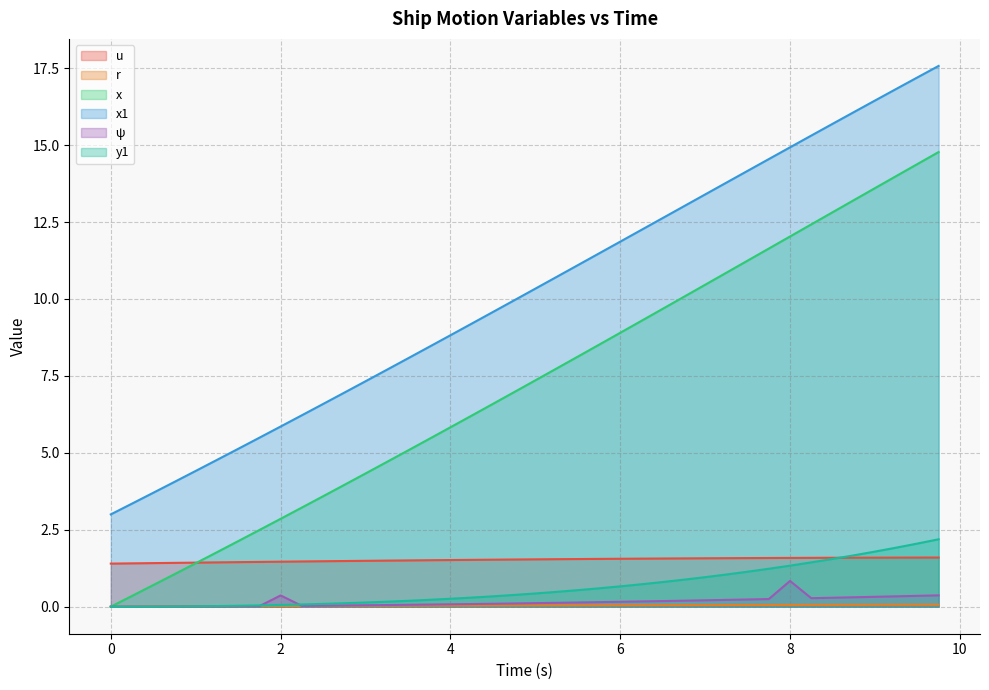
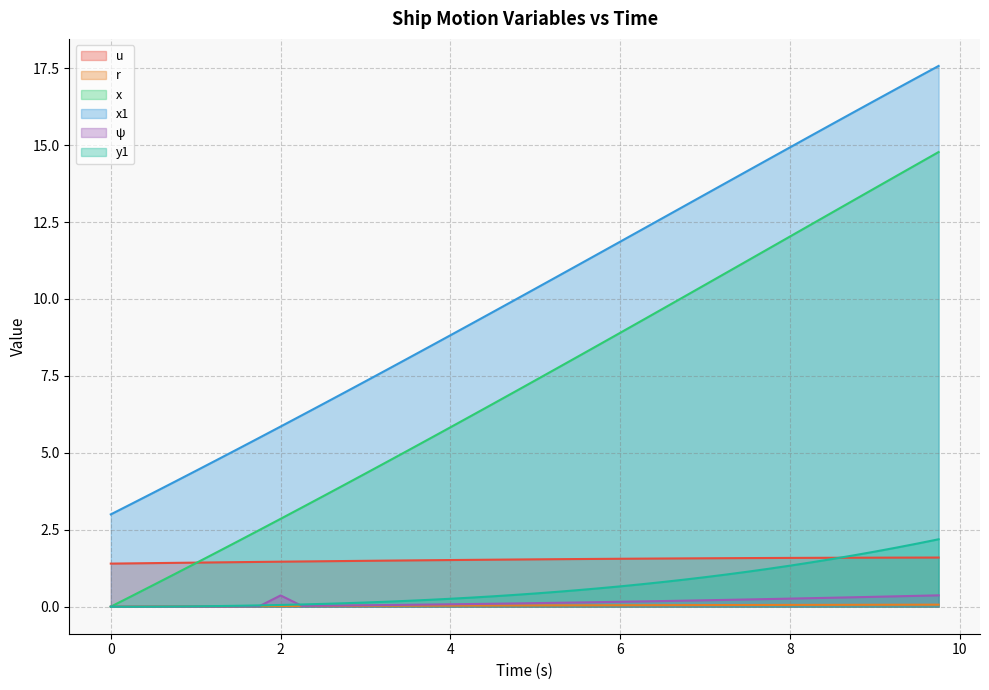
  {
    "ψ": {
      "2": 0.4,
      "6": 0.2,
-     "8": 0.8
+     "8": 0.3
    }
  }
